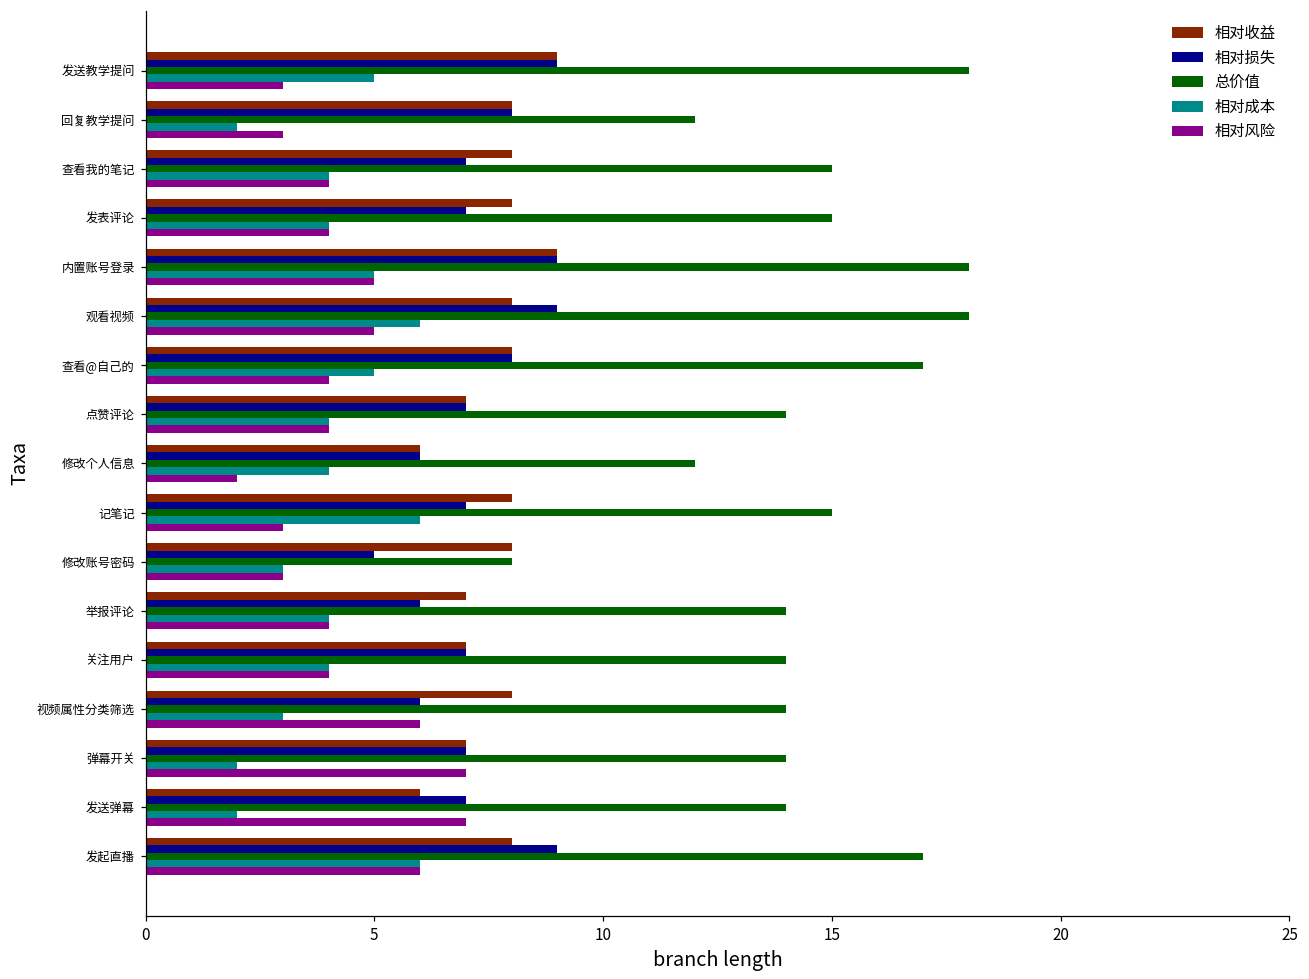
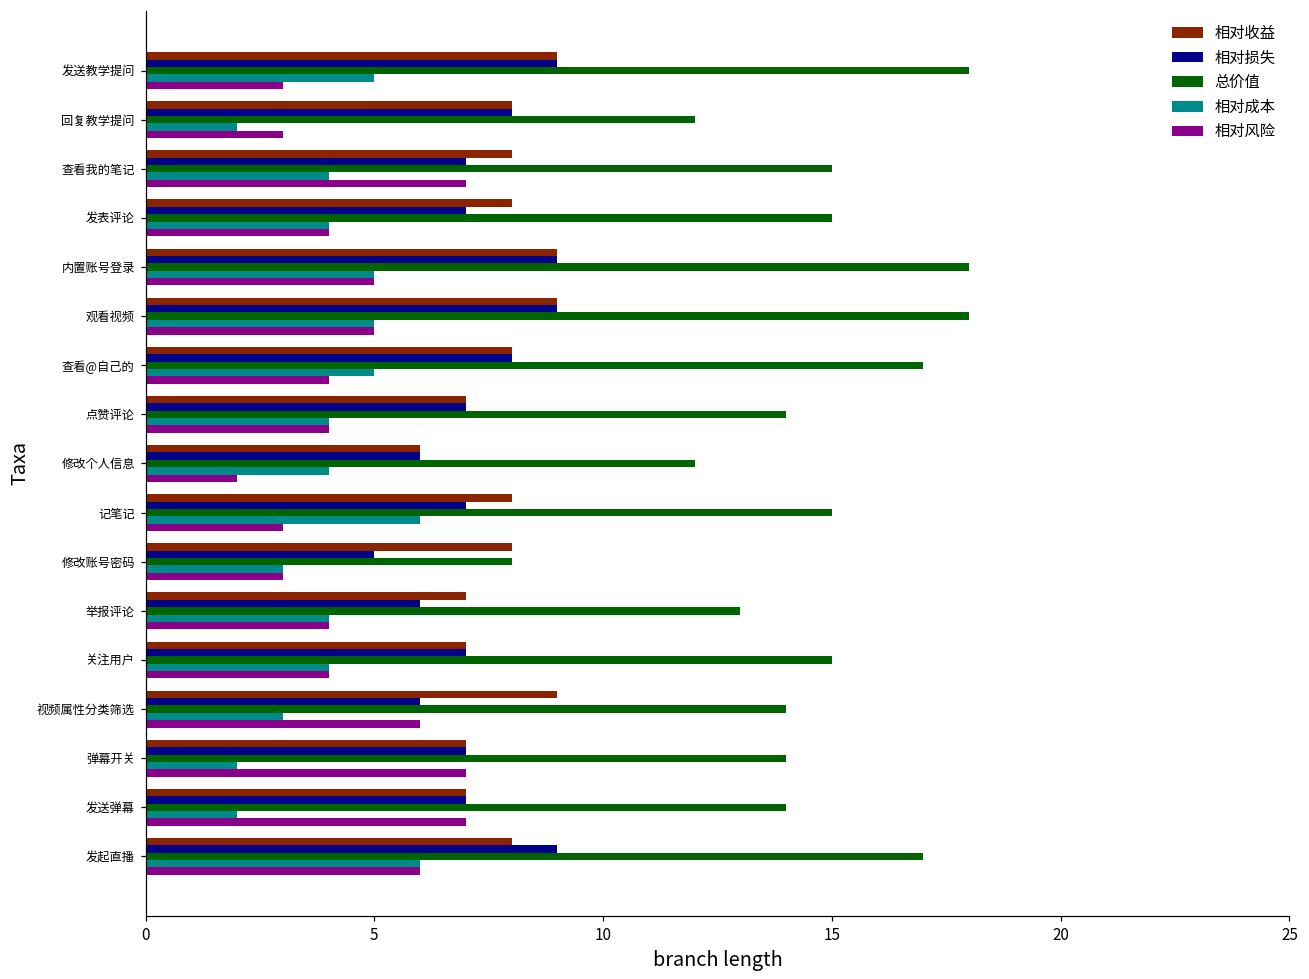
  {
    "相对收益": {
      "发送教学提问": 9,
      "回复教学提问": 8,
      "查看我的笔记": 8,
      "发表评论": 8,
      "内置账号登录": 9,
-     "观看视频": 8,
+     "观看视频": 9,
      "查看@自己的": 8,
      "点赞评论": 7,
      "修改个人信息": 6,
      "记笔记": 8,
      "修改账号密码": 8,
      "举报评论": 7,
      "关注用户": 7,
-     "视频属性分类筛选": 8,
+     "视频属性分类筛选": 9,
      "弹幕开关": 7,
-     "发送弹幕": 6,
+     "发送弹幕": 7,
      "发起直播": 8
    },
    "相对损失": {
      "发送教学提问": 9,
      "回复教学提问": 8,
      "查看我的笔记": 7,
      "发表评论": 7,
      "内置账号登录": 9,
      "观看视频": 9,
      "查看@自己的": 8,
      "点赞评论": 7,
      "修改个人信息": 6,
      "记笔记": 7,
      "修改账号密码": 5,
      "举报评论": 6,
      "关注用户": 7,
      "视频属性分类筛选": 6,
      "弹幕开关": 7,
      "发送弹幕": 7,
      "发起直播": 9
    },
    "总价值": {
      "发送教学提问": 18,
      "回复教学提问": 12,
      "查看我的笔记": 15,
      "发表评论": 15,
      "内置账号登录": 18,
      "观看视频": 18,
      "查看@自己的": 17,
      "点赞评论": 14,
      "修改个人信息": 12,
      "记笔记": 15,
      "修改账号密码": 8,
-     "举报评论": 14,
-     "关注用户": 14,
+     "举报评论": 13,
+     "关注用户": 15,
      "视频属性分类筛选": 14,
      "弹幕开关": 14,
      "发送弹幕": 14,
      "发起直播": 17
    },
    "相对成本": {
      "发送教学提问": 5,
      "回复教学提问": 2,
      "查看我的笔记": 4,
      "发表评论": 4,
      "内置账号登录": 5,
-     "观看视频": 6,
+     "观看视频": 5,
      "查看@自己的": 5,
      "点赞评论": 4,
      "修改个人信息": 4,
      "记笔记": 6,
      "修改账号密码": 3,
      "举报评论": 4,
      "关注用户": 4,
      "视频属性分类筛选": 3,
      "弹幕开关": 2,
      "发送弹幕": 2,
      "发起直播": 6
    },
    "相对风险": {
      "发送教学提问": 3,
      "回复教学提问": 3,
-     "查看我的笔记": 4,
+     "查看我的笔记": 7,
      "发表评论": 4,
      "内置账号登录": 5,
      "观看视频": 5,
      "查看@自己的": 4,
      "点赞评论": 4,
      "修改个人信息": 2,
      "记笔记": 3,
      "修改账号密码": 3,
      "举报评论": 4,
      "关注用户": 4,
      "视频属性分类筛选": 6,
      "弹幕开关": 7,
      "发送弹幕": 7,
      "发起直播": 6
    }
  }
